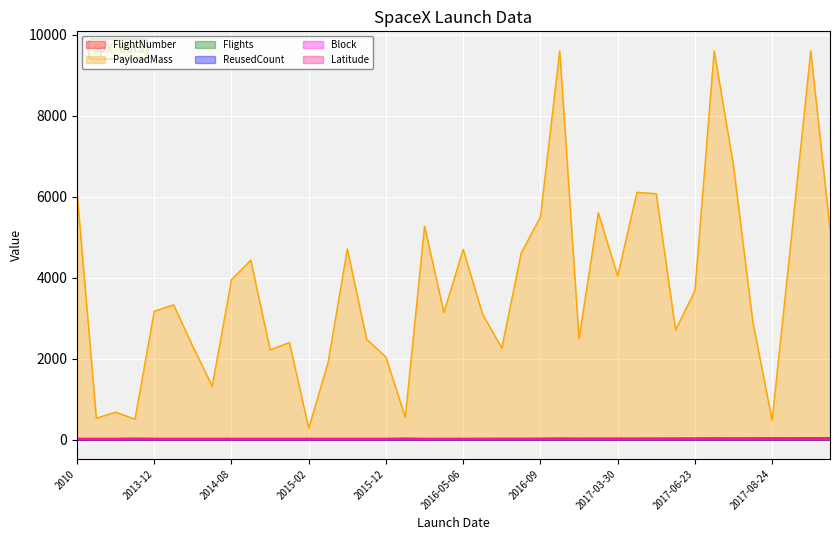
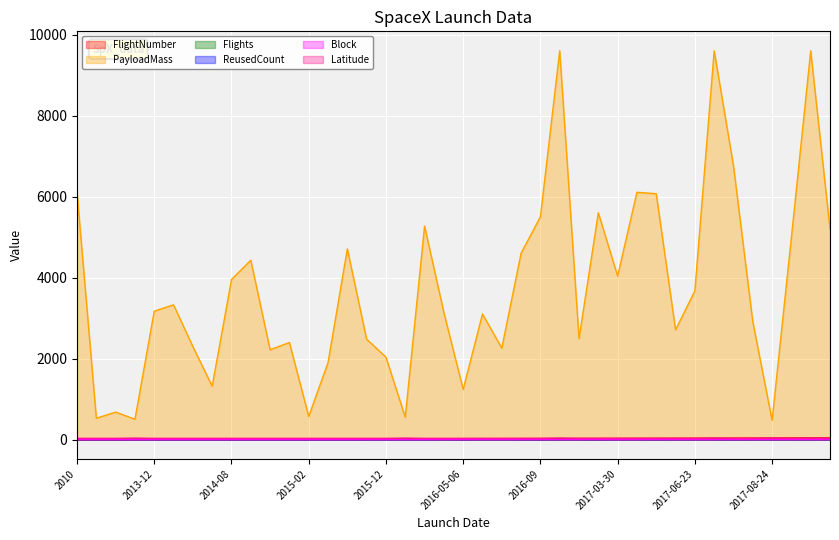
  {
    "PayloadMass": {
      "2010": 6100,
      "2013-12": 3200,
      "2014-08": 3900,
-     "2015-02": 300,
+     "2015-02": 600,
      "2015-12": 2000,
-     "2016-05-06": 4700,
+     "2016-05-06": 1200,
      "2016-09": 5500,
      "2017-03-30": 4000,
      "2017-06-23": 3700,
      "2017-08-24": 500
    }
  }
